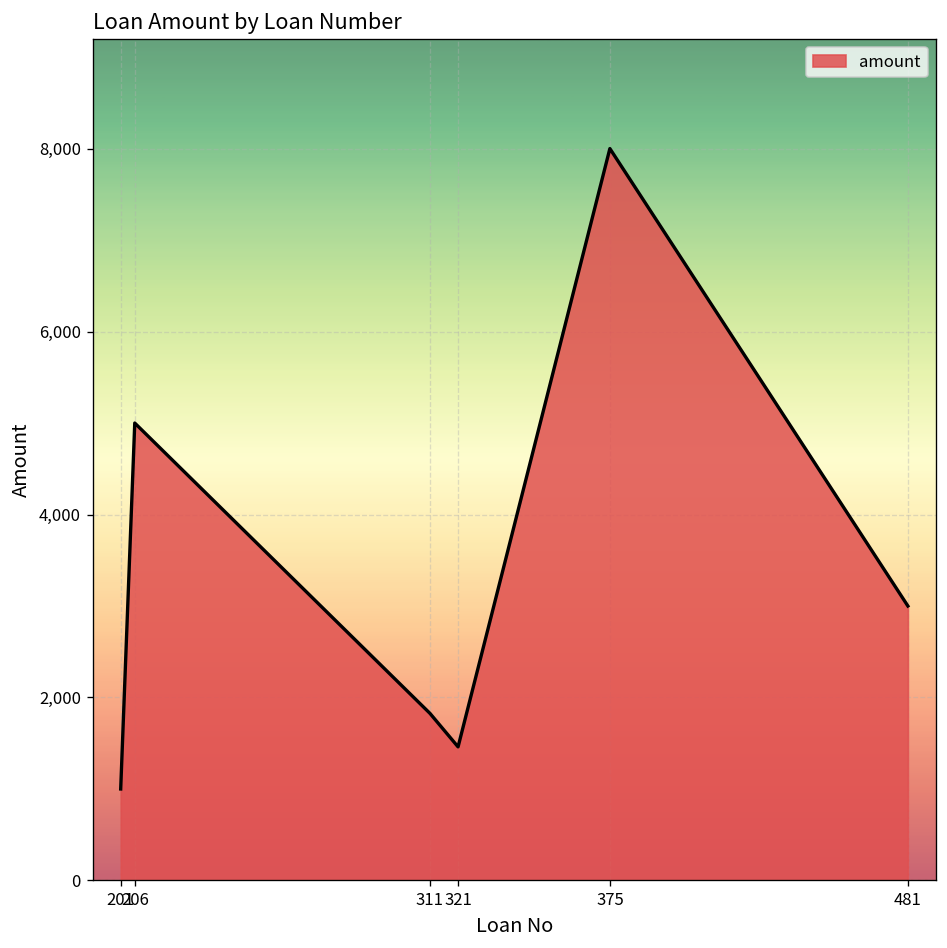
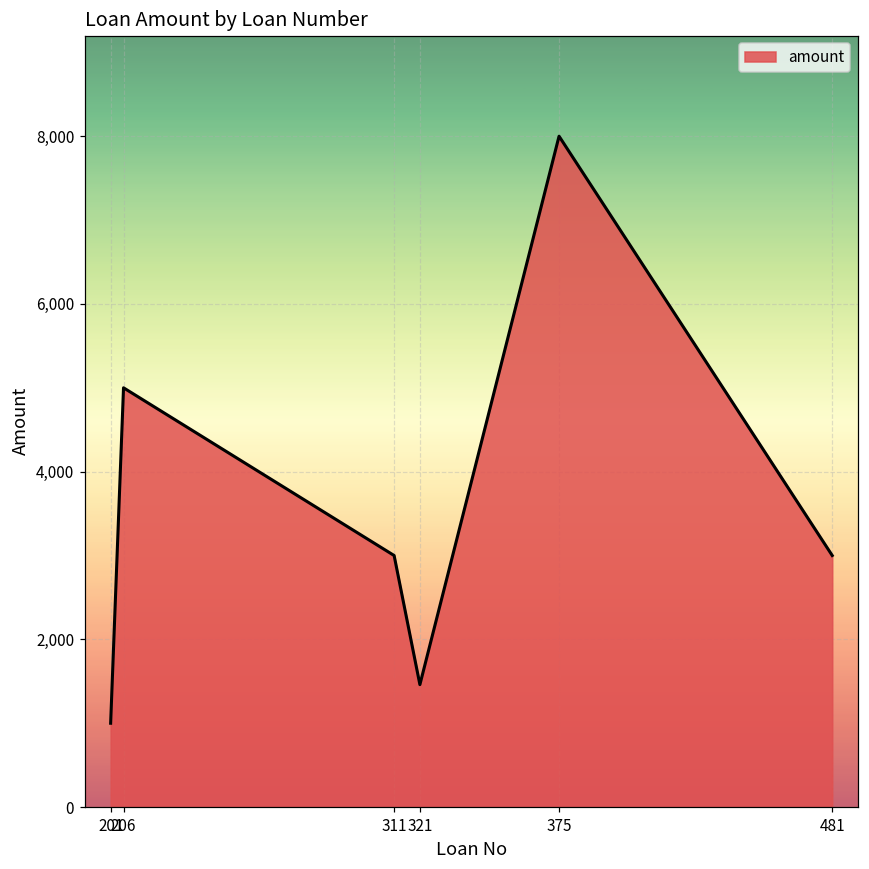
  {
-   "311": "1,800",
+   "311": "3,000",
    "321": "1,500",
    "375": "8,000",
    "481": "3,000"
  }
